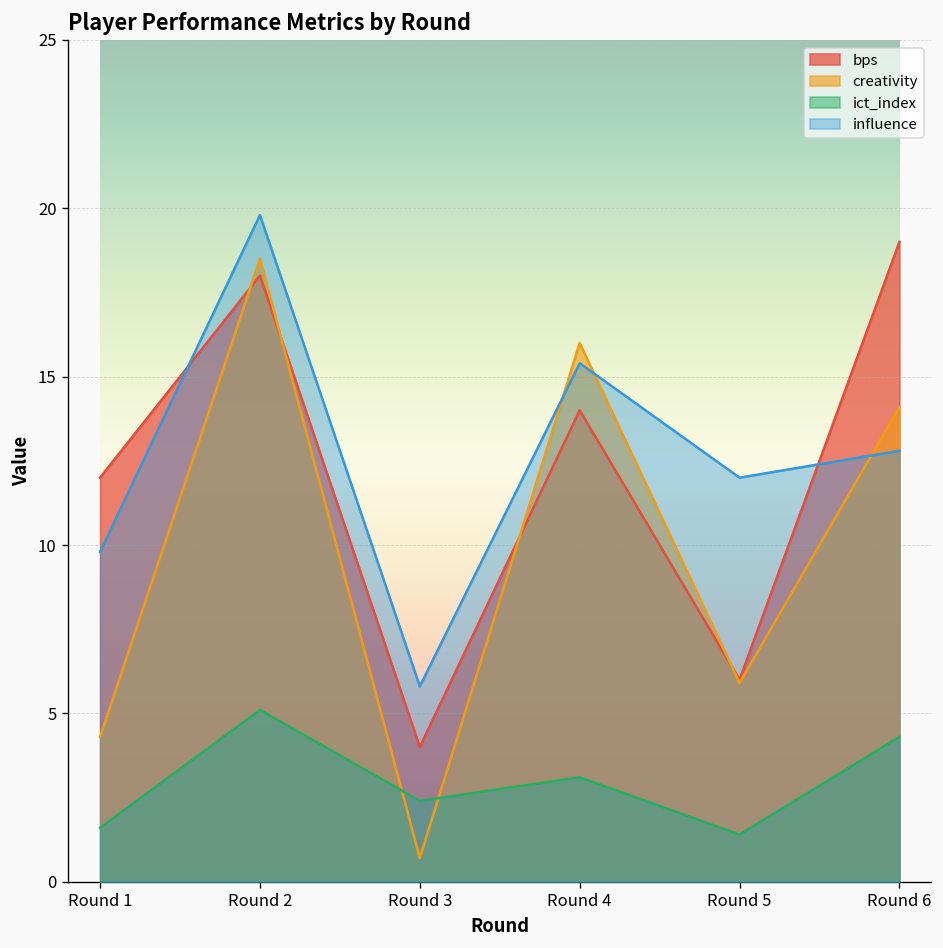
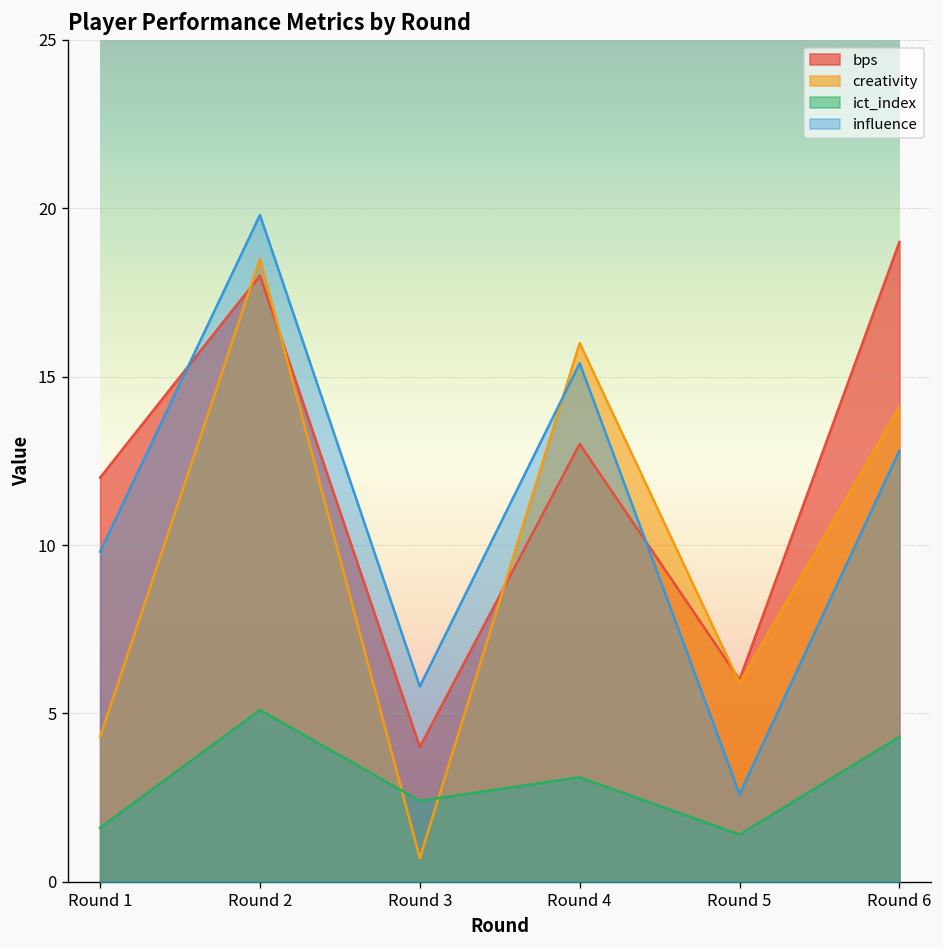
  {
    "bps": {
      "Round 1": 12,
      "Round 2": 18,
      "Round 3": 4,
-     "Round 4": 14,
+     "Round 4": 13,
      "Round 5": 6,
      "Round 6": 19
    },
    "creativity": {
      "Round 1": 4.3,
      "Round 2": 18.5,
      "Round 3": 0.7,
      "Round 4": 16.0,
      "Round 5": 5.9,
      "Round 6": 14.1
    },
    "ict_index": {
      "Round 1": 1.6,
      "Round 2": 5.1,
      "Round 3": 2.4,
      "Round 4": 3.1,
      "Round 5": 1.4,
      "Round 6": 4.3
    },
    "influence": {
      "Round 1": 9.8,
      "Round 2": 19.8,
      "Round 3": 5.8,
      "Round 4": 15.4,
-     "Round 5": 12.0,
+     "Round 5": 2.6,
      "Round 6": 12.8
    }
  }
